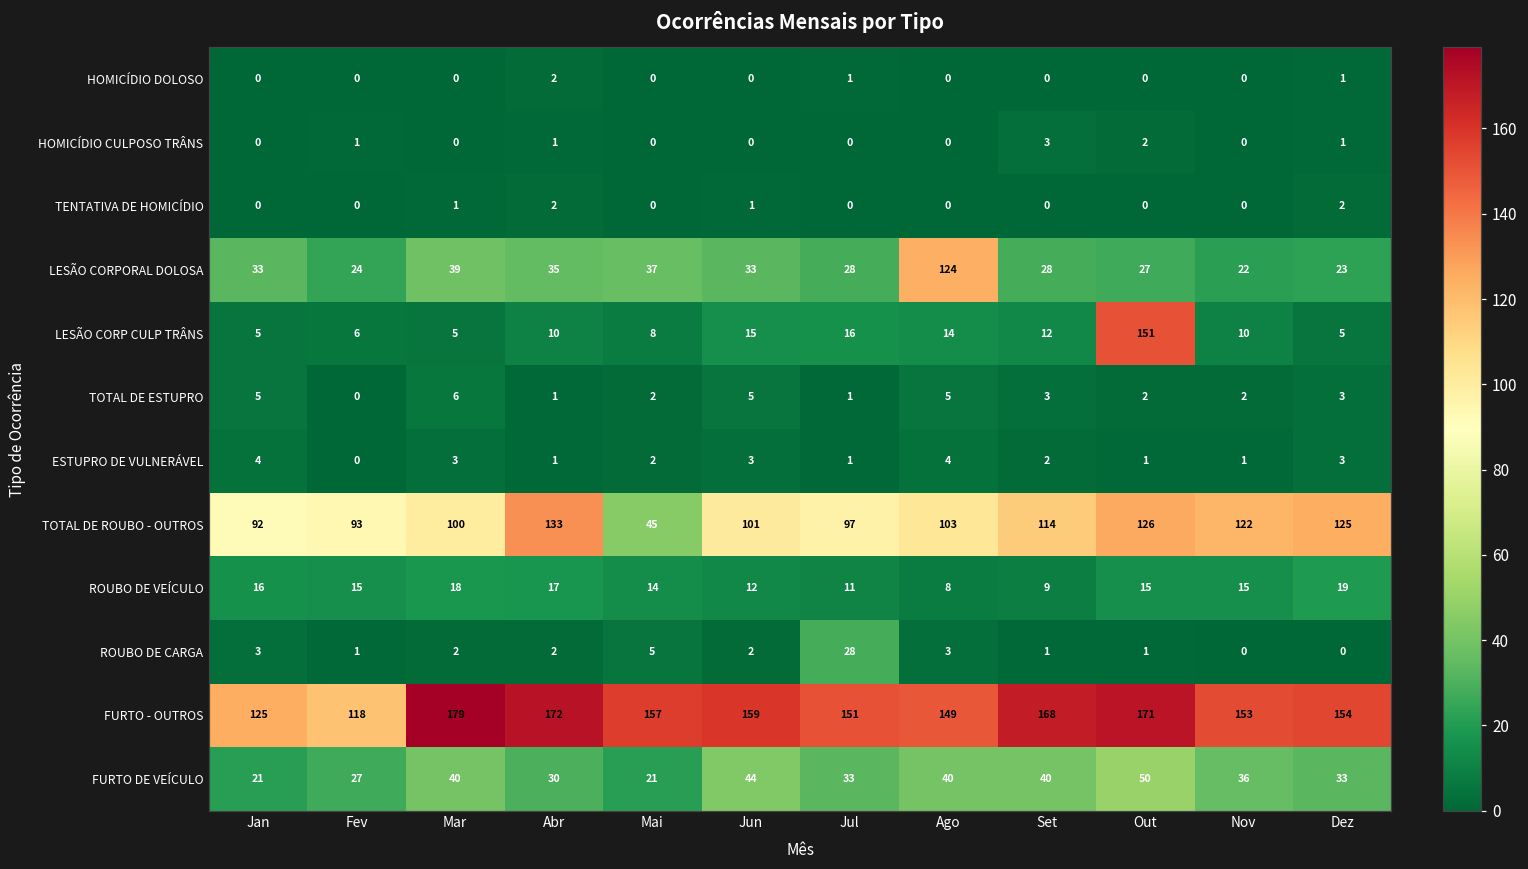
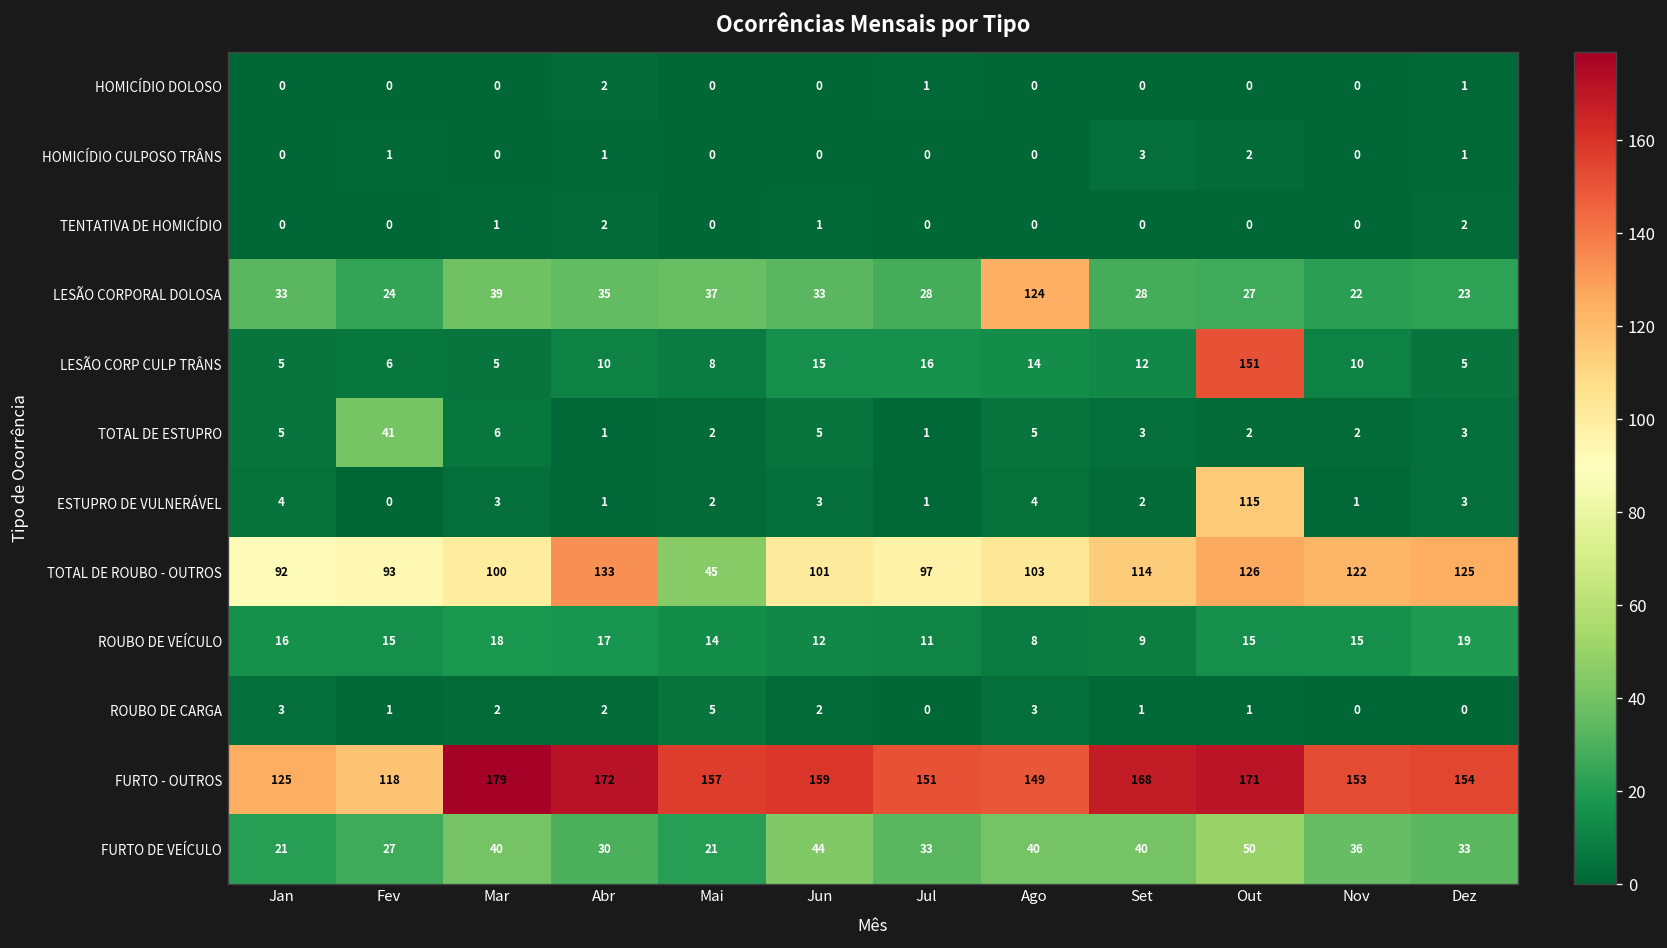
  {
    "HOMICÍDIO DOLOSO": {
      "Jan": 0,
      "Fev": 0,
      "Mar": 0,
      "Abr": 2,
      "Mai": 0,
      "Jun": 0,
      "Jul": 1,
      "Ago": 0,
      "Set": 0,
      "Out": 0,
      "Nov": 0,
      "Dez": 1
    },
    "HOMICÍDIO CULPOSO TRÂNS": {
      "Jan": 0,
      "Fev": 1,
      "Mar": 0,
      "Abr": 1,
      "Mai": 0,
      "Jun": 0,
      "Jul": 0,
      "Ago": 0,
      "Set": 3,
      "Out": 2,
      "Nov": 0,
      "Dez": 1
    },
    "TENTATIVA DE HOMICÍDIO": {
      "Jan": 0,
      "Fev": 0,
      "Mar": 1,
      "Abr": 2,
      "Mai": 0,
      "Jun": 1,
      "Jul": 0,
      "Ago": 0,
      "Set": 0,
      "Out": 0,
      "Nov": 0,
      "Dez": 2
    },
    "LESÃO CORPORAL DOLOSA": {
      "Jan": 33,
      "Fev": 24,
      "Mar": 39,
      "Abr": 35,
      "Mai": 37,
      "Jun": 33,
      "Jul": 28,
      "Ago": 124,
      "Set": 28,
      "Out": 27,
      "Nov": 22,
      "Dez": 23
    },
    "LESÃO CORP CULP TRÂNS": {
      "Jan": 5,
      "Fev": 6,
      "Mar": 5,
      "Abr": 10,
      "Mai": 8,
      "Jun": 15,
      "Jul": 16,
      "Ago": 14,
      "Set": 12,
      "Out": 151,
      "Nov": 10,
      "Dez": 5
    },
    "TOTAL DE ESTUPRO": {
      "Jan": 5,
-     "Fev": 0,
+     "Fev": 41,
      "Mar": 6,
      "Abr": 1,
      "Mai": 2,
      "Jun": 5,
      "Jul": 1,
      "Ago": 5,
      "Set": 3,
      "Out": 2,
      "Nov": 2,
      "Dez": 3
    },
    "ESTUPRO DE VULNERÁVEL": {
      "Jan": 4,
      "Fev": 0,
      "Mar": 3,
      "Abr": 1,
      "Mai": 2,
      "Jun": 3,
      "Jul": 1,
      "Ago": 4,
      "Set": 2,
-     "Out": 1,
+     "Out": 115,
      "Nov": 1,
      "Dez": 3
    },
    "TOTAL DE ROUBO - OUTROS": {
      "Jan": 92,
      "Fev": 93,
      "Mar": 100,
      "Abr": 133,
      "Mai": 45,
      "Jun": 101,
      "Jul": 97,
      "Ago": 103,
      "Set": 114,
      "Out": 126,
      "Nov": 122,
      "Dez": 125
    },
    "ROUBO DE VEÍCULO": {
      "Jan": 16,
      "Fev": 15,
      "Mar": 18,
      "Abr": 17,
      "Mai": 14,
      "Jun": 12,
      "Jul": 11,
      "Ago": 8,
      "Set": 9,
      "Out": 15,
      "Nov": 15,
      "Dez": 19
    },
    "ROUBO DE CARGA": {
      "Jan": 3,
      "Fev": 1,
      "Mar": 2,
      "Abr": 2,
      "Mai": 5,
      "Jun": 2,
-     "Jul": 28,
+     "Jul": 0,
      "Ago": 3,
      "Set": 1,
      "Out": 1,
      "Nov": 0,
      "Dez": 0
    },
    "FURTO - OUTROS": {
      "Jan": 125,
      "Fev": 118,
      "Mar": 179,
      "Abr": 172,
      "Mai": 157,
      "Jun": 159,
      "Jul": 151,
      "Ago": 149,
      "Set": 168,
      "Out": 171,
      "Nov": 153,
      "Dez": 154
    },
    "FURTO DE VEÍCULO": {
      "Jan": 21,
      "Fev": 27,
      "Mar": 40,
      "Abr": 30,
      "Mai": 21,
      "Jun": 44,
      "Jul": 33,
      "Ago": 40,
      "Set": 40,
      "Out": 50,
      "Nov": 36,
      "Dez": 33
    }
  }
